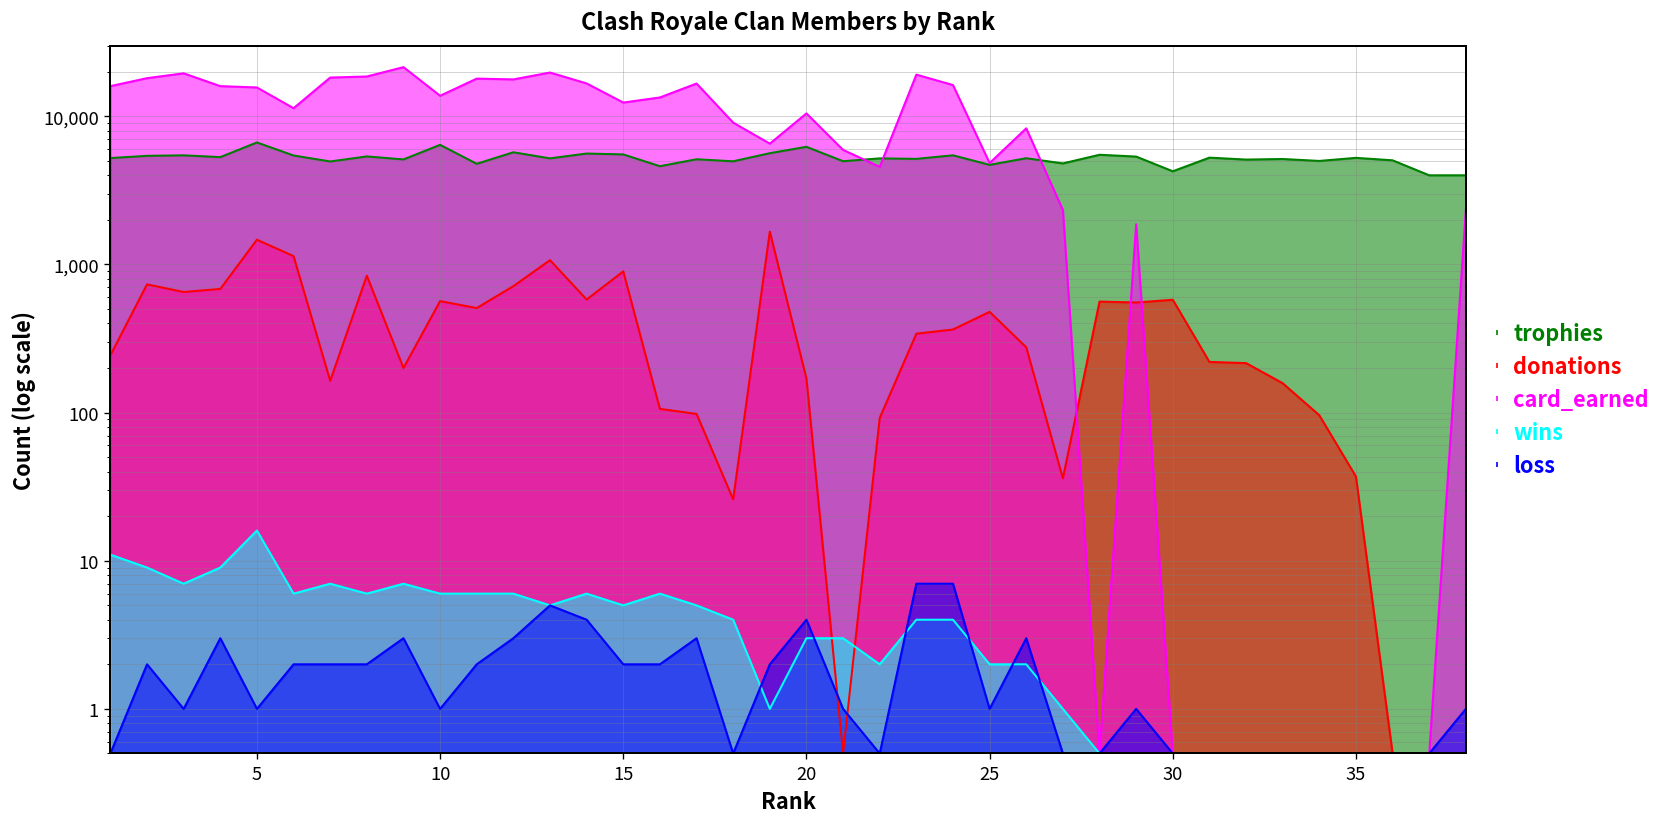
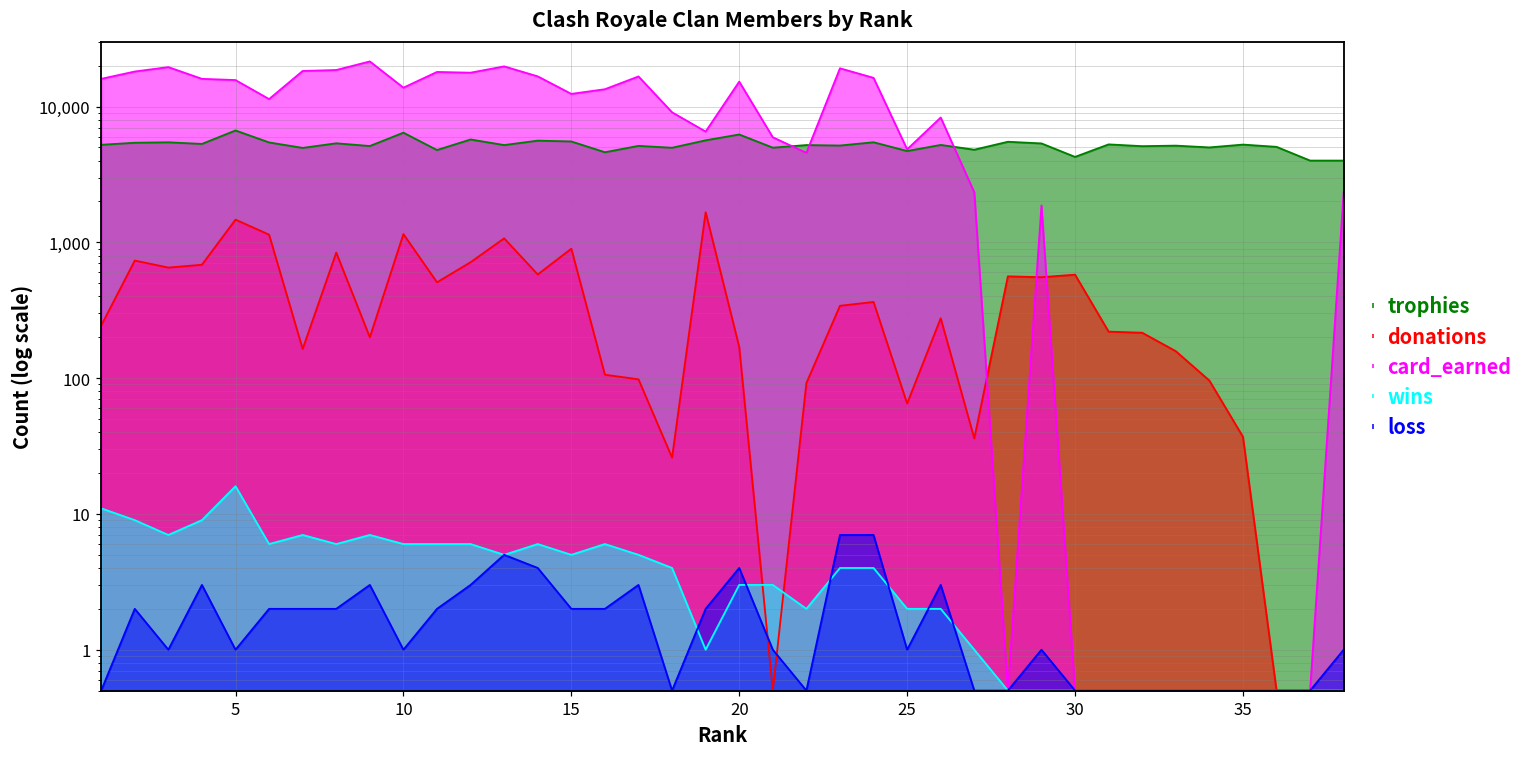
  {
    "trophies": {
      "5": "7,000",
      "10": "6,000",
      "15": "6,000",
      "20": "6,000",
      "30": "4,300",
      "35": "5,200"
    },
    "donations": {
      "5": "1,500",
-     "10": "600",
+     "10": "1,200",
      "15": "900",
      "20": "170",
-     "25": "480",
+     "25": "70",
      "30": "600",
      "35": "37"
    },
    "card_earned": {
      "5": "16,000",
      "10": "14,000",
      "15": "12,000",
-     "20": "10,000"
+     "20": "15,000"
    },
    "wins": {
      "5": "16",
      "10": "6",
      "15": "5",
      "20": "3",
      "25": "2"
    },
    "loss": {
      "5": "1",
      "10": "1",
      "15": "2",
      "20": "4",
      "25": "1"
    }
  }
